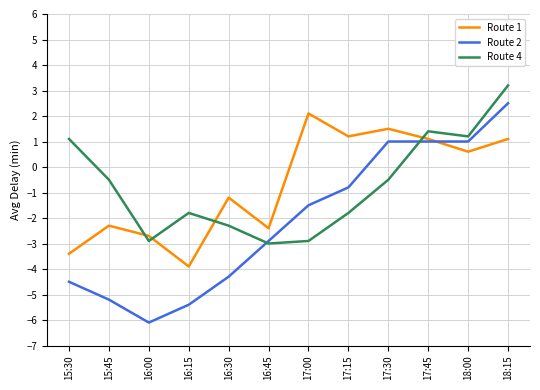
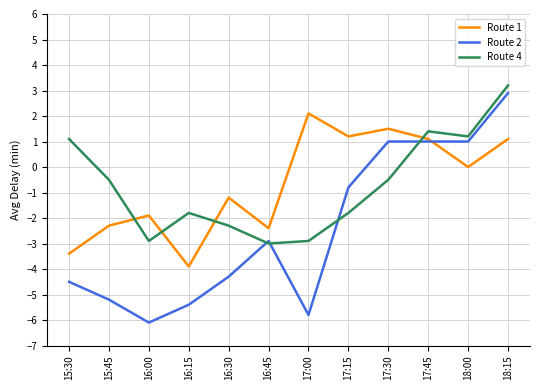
  {
    "Route 1": {
      "15:30": -3.4,
      "15:45": -2.3,
-     "16:00": -2.7,
+     "16:00": -1.9,
      "16:15": -3.9,
      "16:30": -1.2,
      "16:45": -2.4,
      "17:00": 2.1,
      "17:15": 1.2,
      "17:30": 1.5,
-     "18:00": 0.6,
+     "18:00": 0.0,
      "18:15": 1.1
    },
    "Route 2": {
      "15:30": -4.5,
      "15:45": -5.2,
      "16:00": -6.1,
      "16:15": -5.4,
      "16:30": -4.3,
-     "17:00": -1.5,
+     "17:00": -5.8,
      "17:15": -0.8,
      "17:30": 1.0,
      "18:00": 1.0,
-     "18:15": 2.5
+     "18:15": 2.9
    },
    "Route 4": {
      "15:30": 1.1,
      "15:45": -0.5,
      "16:00": -2.9,
      "16:15": -1.8,
      "16:30": -2.3,
      "17:00": -2.9,
      "17:15": -1.8,
      "17:30": -0.5,
      "17:45": 1.4,
      "18:00": 1.2,
      "18:15": 3.2
    }
  }
